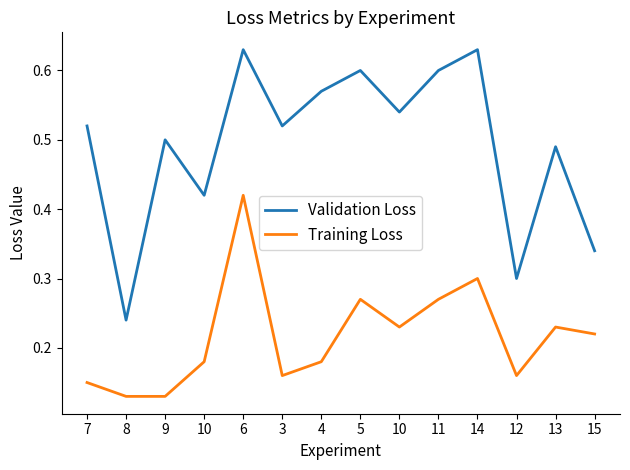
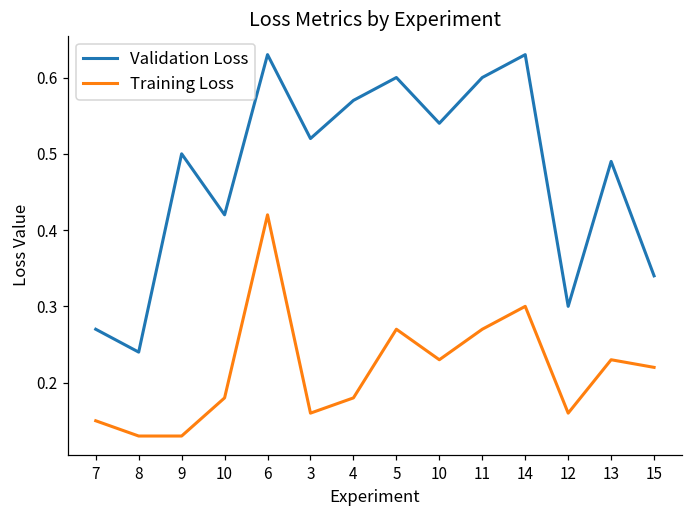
  {
    "Validation Loss": {
-     "7": 0.52,
+     "7": 0.27,
      "8": 0.24,
      "9": 0.50,
      "6": 0.63,
      "3": 0.52,
      "4": 0.57,
      "5": 0.60,
      "11": 0.60,
      "14": 0.63,
      "12": 0.30,
      "13": 0.49,
      "15": 0.34
    },
    "Training Loss": {
      "7": 0.15,
      "8": 0.13,
      "9": 0.13,
      "6": 0.42,
      "3": 0.16,
      "4": 0.18,
      "5": 0.27,
      "11": 0.27,
      "14": 0.30,
      "12": 0.16,
      "13": 0.23,
      "15": 0.22
    }
  }
